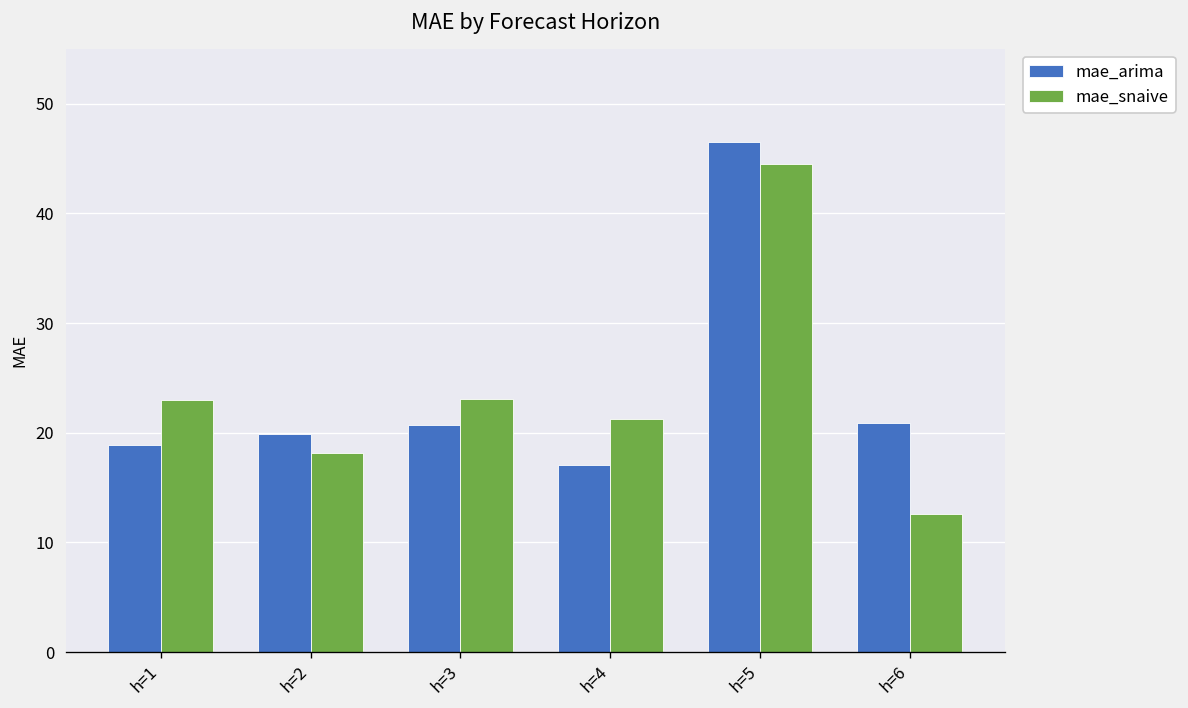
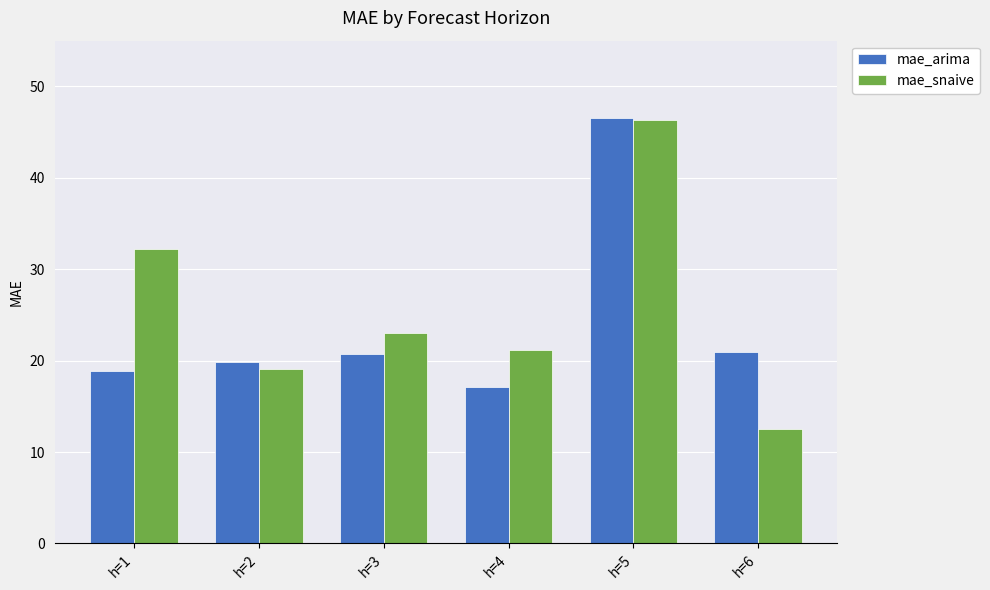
  {
    "mae_arima": {
      "h=1": 19,
      "h=2": 20,
      "h=3": 21,
      "h=4": 17,
      "h=5": 46,
      "h=6": 21
    },
    "mae_snaive": {
-     "h=1": 23,
-     "h=2": 18,
+     "h=1": 32,
+     "h=2": 19,
      "h=3": 23,
      "h=4": 21,
-     "h=5": 45,
+     "h=5": 46,
      "h=6": 13
    }
  }
